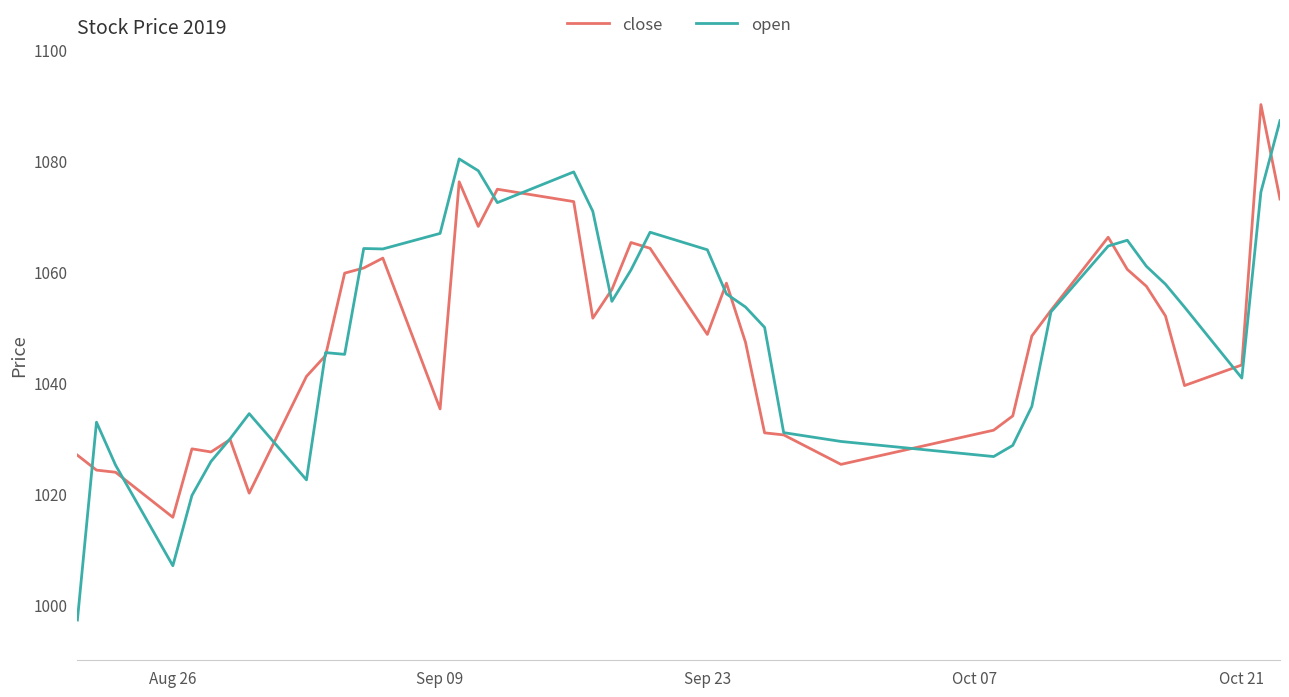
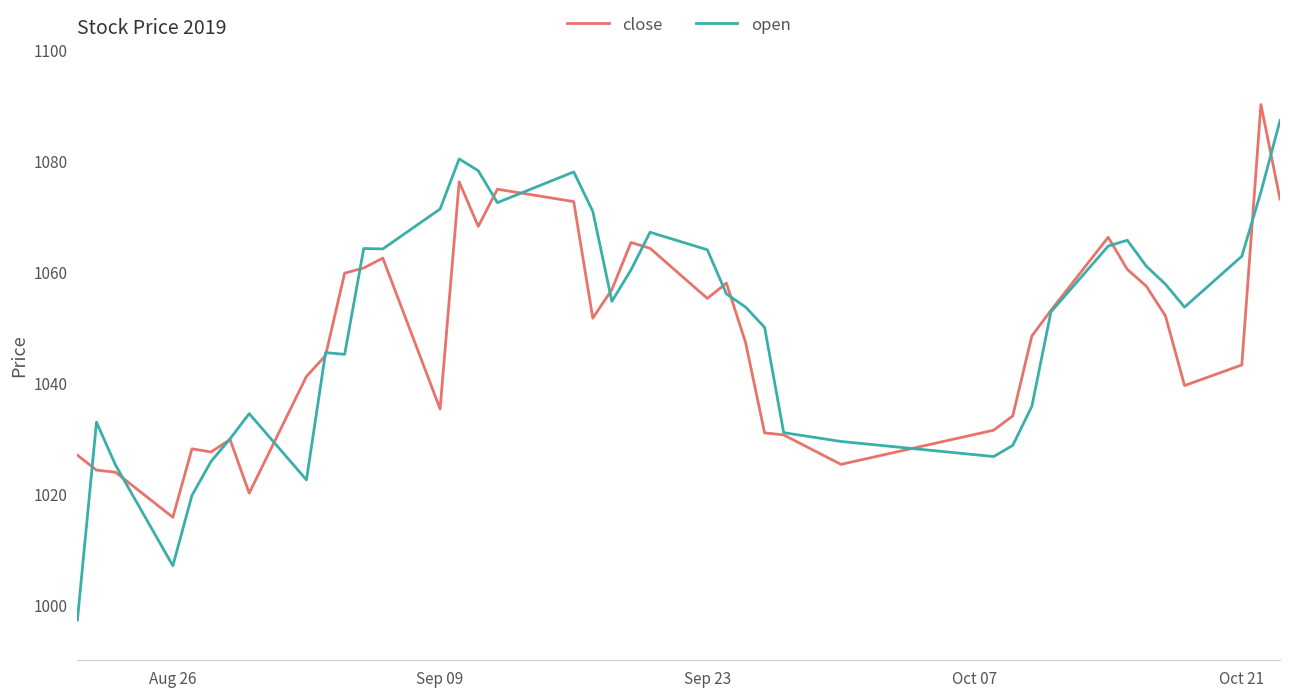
  {
    "close": {
      "Aug 26": 1016,
      "Sep 09": 1035,
-     "Sep 23": 1049,
+     "Sep 23": 1055,
      "Oct 21": 1043
    },
    "open": {
      "Aug 26": 1007,
-     "Sep 09": 1067,
+     "Sep 09": 1071,
      "Sep 23": 1064,
-     "Oct 21": 1041
+     "Oct 21": 1063
    }
  }
